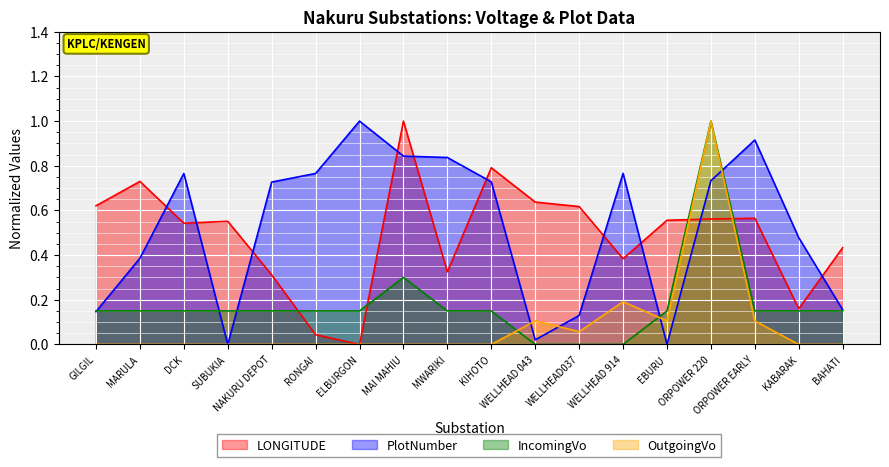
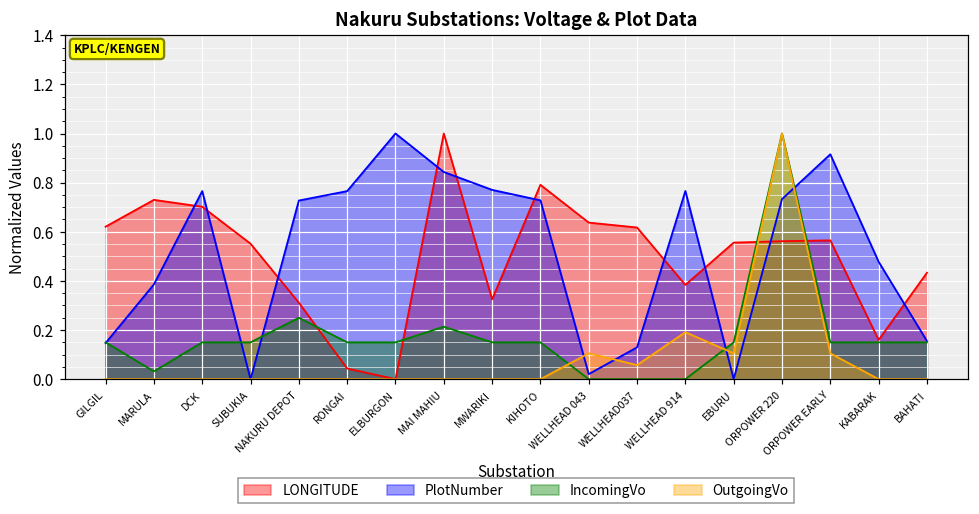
  {
    "LONGITUDE": {
      "GILGIL": 0.62,
      "MARULA": 0.73,
-     "DCK": 0.54,
+     "DCK": 0.70,
      "SUBUKIA": 0.55,
      "NAKURU DEPOT": 0.31,
      "RONGAI": 0.04,
      "MAI MAHIU": 1.00,
      "MWARIKI": 0.33,
      "KIHOTO": 0.79,
      "WELLHEAD 043": 0.64,
      "WELLHEAD037": 0.62,
      "WELLHEAD 914": 0.38,
      "EBURU": 0.56,
      "ORPOWER 220": 0.56,
      "ORPOWER EARLY": 0.57,
      "BAHATI": 0.43
    },
    "PlotNumber": {
      "MARULA": 0.39,
      "DCK": 0.77,
      "NAKURU DEPOT": 0.73,
      "RONGAI": 0.77,
      "ELBURGON": 1.00,
      "MAI MAHIU": 0.84,
-     "MWARIKI": 0.84,
+     "MWARIKI": 0.77,
      "KIHOTO": 0.73,
      "WELLHEAD 043": 0.02,
      "WELLHEAD037": 0.13,
      "WELLHEAD 914": 0.77,
      "EBURU": 0.00,
      "ORPOWER 220": 0.73,
      "ORPOWER EARLY": 0.92,
      "KABARAK": 0.48
    },
    "IncomingVo": {
-     "MARULA": 0.15,
+     "MARULA": 0.03,
      "DCK": 0.15,
      "SUBUKIA": 0.15,
-     "NAKURU DEPOT": 0.15,
+     "NAKURU DEPOT": 0.25,
      "RONGAI": 0.15,
      "ELBURGON": 0.15,
-     "MAI MAHIU": 0.30,
+     "MAI MAHIU": 0.21,
      "MWARIKI": 0.15,
      "KIHOTO": 0.15,
      "WELLHEAD 043": 0.00,
      "WELLHEAD037": 0.00,
      "WELLHEAD 914": 0.00,
      "EBURU": 0.15,
      "ORPOWER EARLY": 0.15
    },
    "OutgoingVo": {
      "GILGIL": 0.00,
      "MARULA": 0.00,
      "DCK": 0.00,
      "NAKURU DEPOT": 0.00,
      "RONGAI": 0.00,
      "MAI MAHIU": 0.00,
      "MWARIKI": 0.00,
      "KIHOTO": 0.00,
      "WELLHEAD 043": 0.11,
      "WELLHEAD037": 0.06,
      "WELLHEAD 914": 0.19,
      "EBURU": 0.11,
      "ORPOWER EARLY": 0.11,
      "KABARAK": 0.00,
      "BAHATI": 0.00
    }
  }
